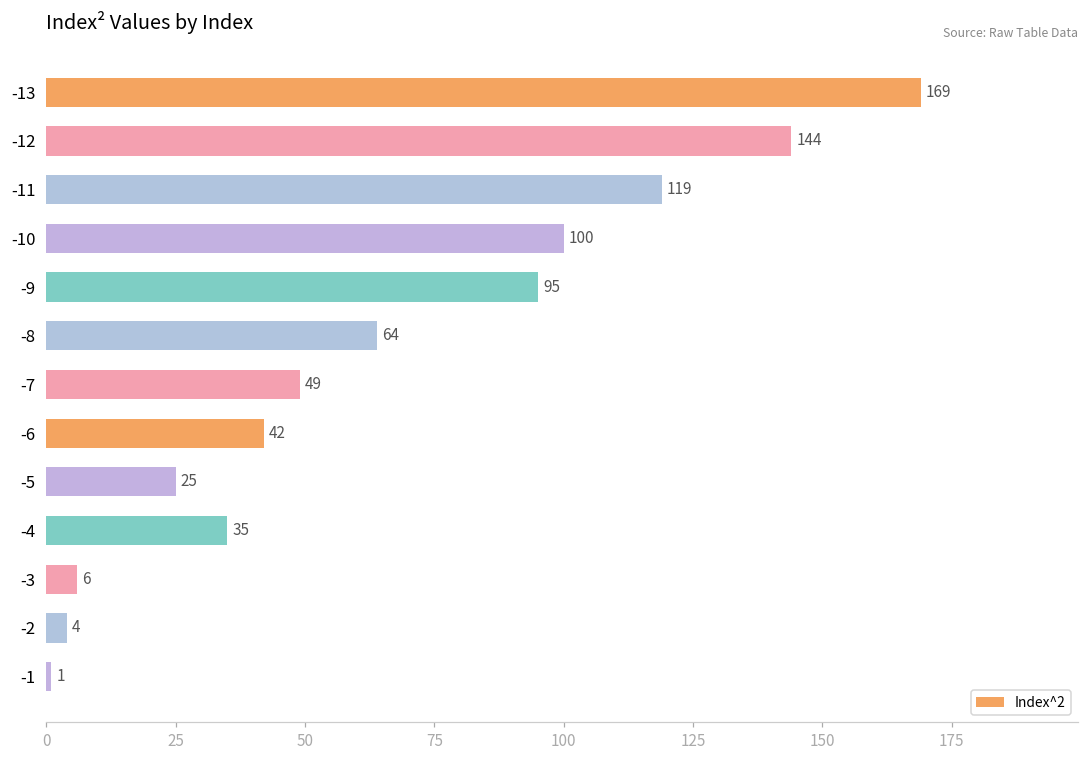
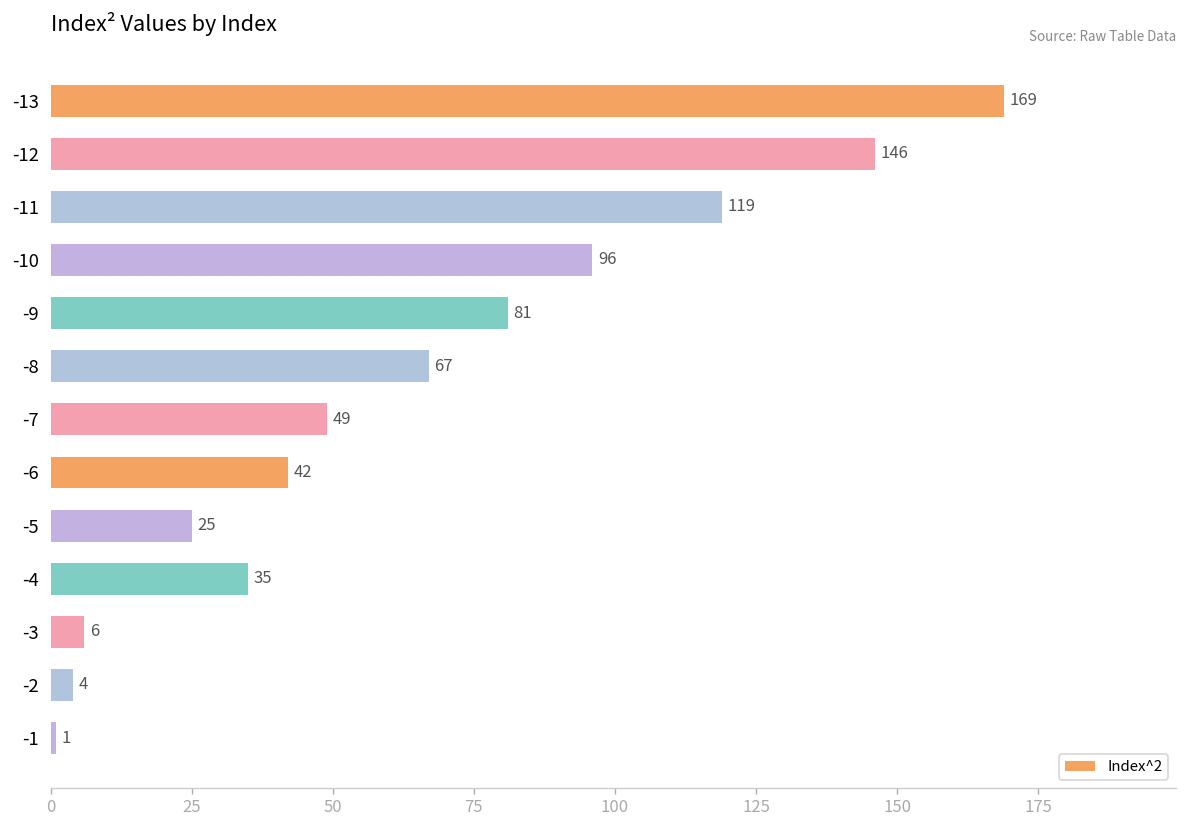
  {
    "-13": 169,
-   "-12": 144,
+   "-12": 146,
    "-11": 119,
-   "-10": 100,
-   "-9": 95,
-   "-8": 64,
+   "-10": 96,
+   "-9": 81,
+   "-8": 67,
    "-7": 49,
    "-6": 42,
    "-5": 25,
    "-4": 35,
    "-3": 6,
    "-2": 4,
    "-1": 1
  }
